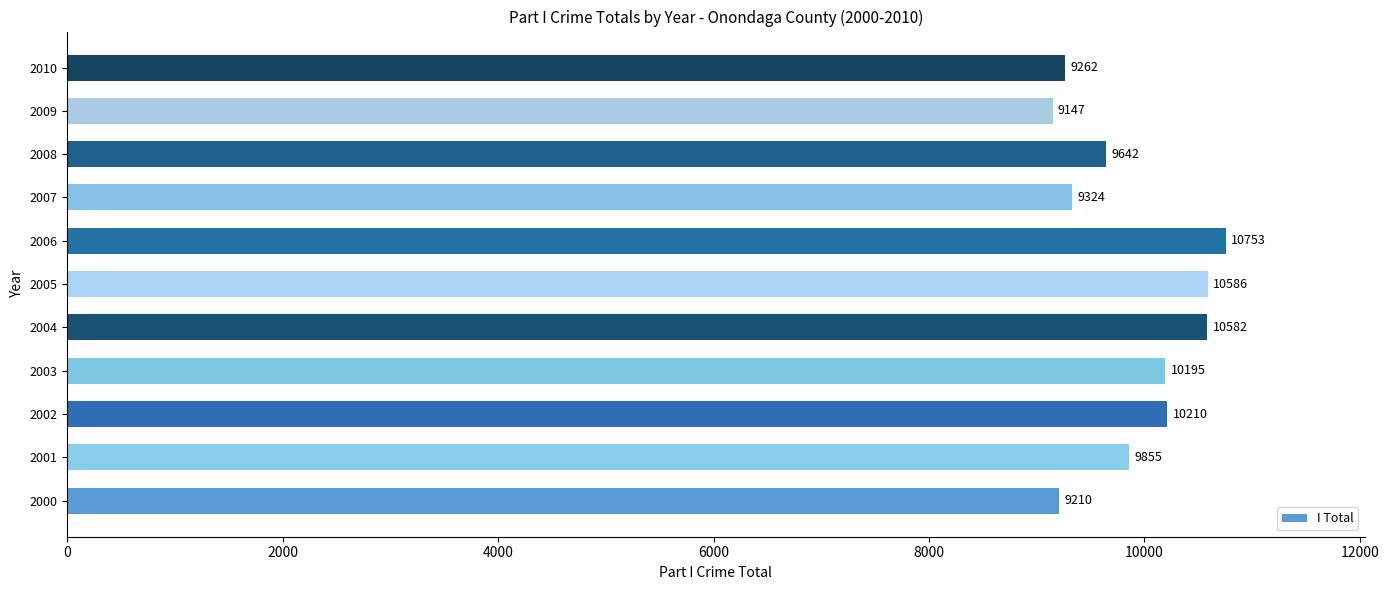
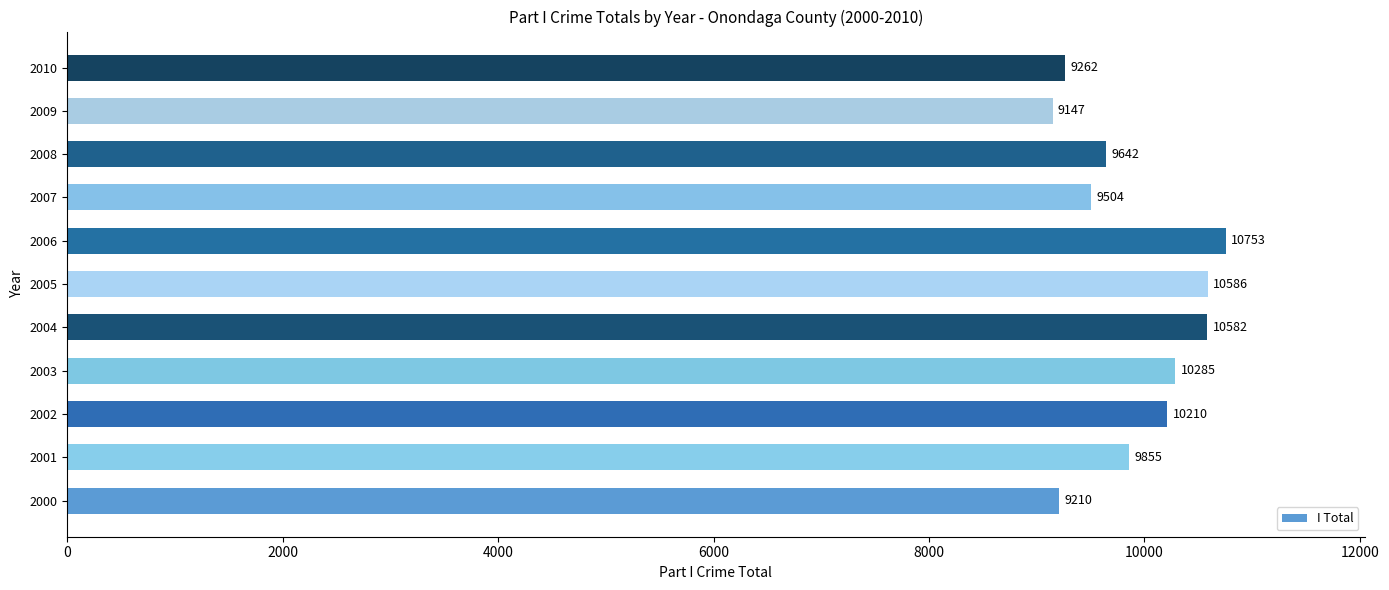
  {
    "2010": 9262,
    "2009": 9147,
    "2008": 9642,
-   "2007": 9324,
+   "2007": 9504,
    "2006": 10753,
    "2005": 10586,
    "2004": 10582,
-   "2003": 10195,
+   "2003": 10285,
    "2002": 10210,
    "2001": 9855,
    "2000": 9210
  }
